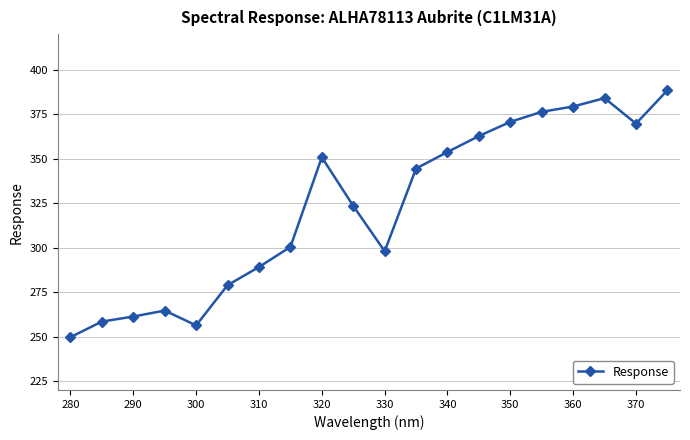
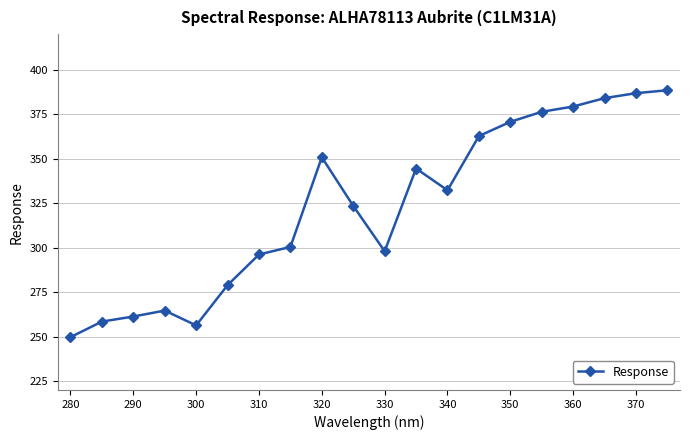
  {
    "280": 250,
    "290": 261,
    "300": 256,
-   "310": 289,
+   "310": 296,
    "320": 351,
    "330": 298,
-   "340": 354,
+   "340": 332,
    "350": 371,
    "360": 379,
-   "370": 370
+   "370": 387
  }
